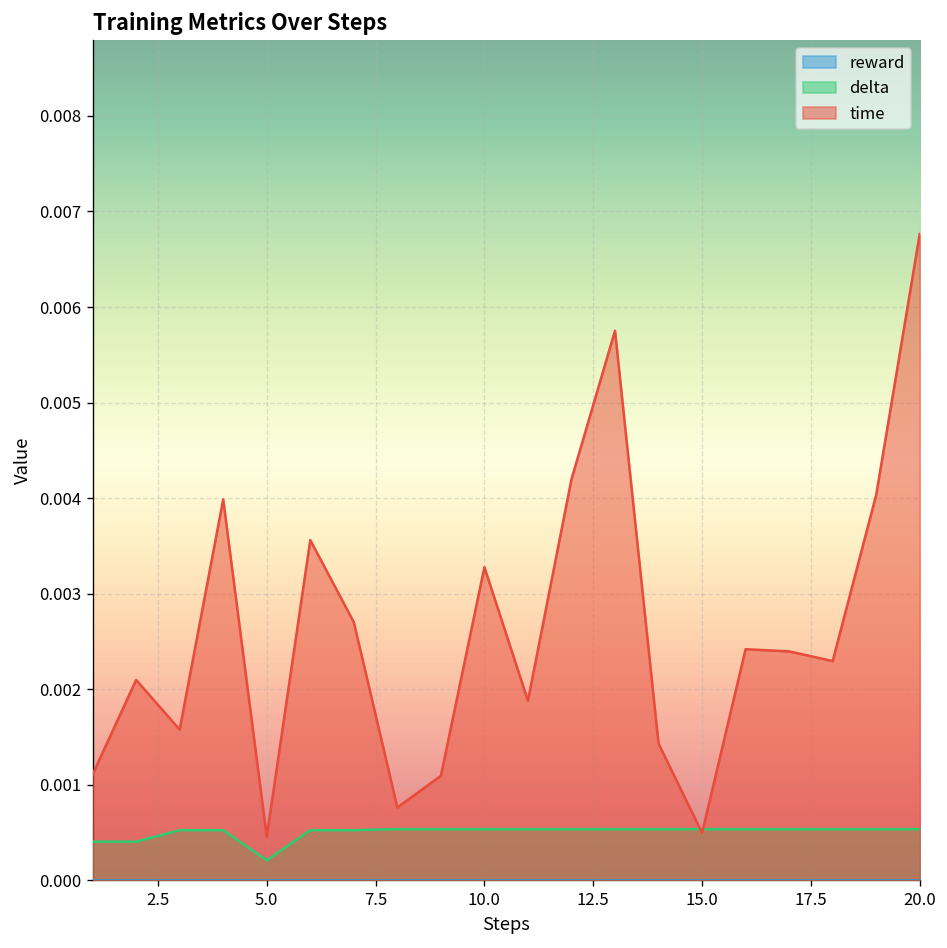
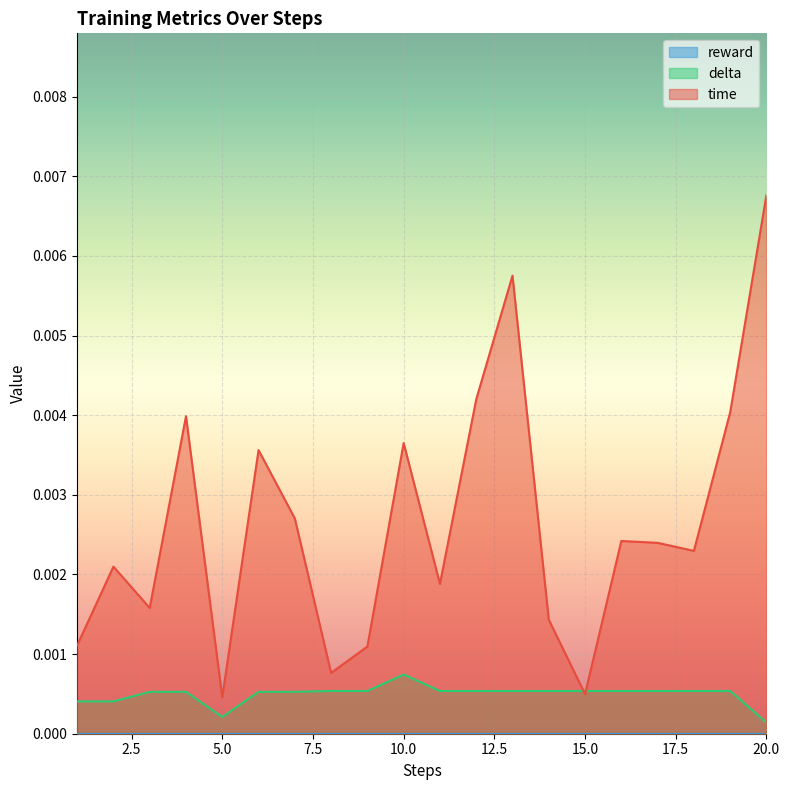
  {
    "reward": {
      "5.0": 0.0000,
      "10.0": 0.0000,
      "15.0": 0.0000,
      "20.0": 0.0000
    },
    "delta": {
      "5.0": 0.0002,
-     "10.0": 0.0005,
+     "10.0": 0.0007,
      "15.0": 0.0005,
-     "20.0": 0.0005
+     "20.0": 0.0001
    },
    "time": {
      "5.0": 0.0005,
-     "10.0": 0.0033,
+     "10.0": 0.0037,
      "15.0": 0.0005,
      "20.0": 0.0068
    }
  }
